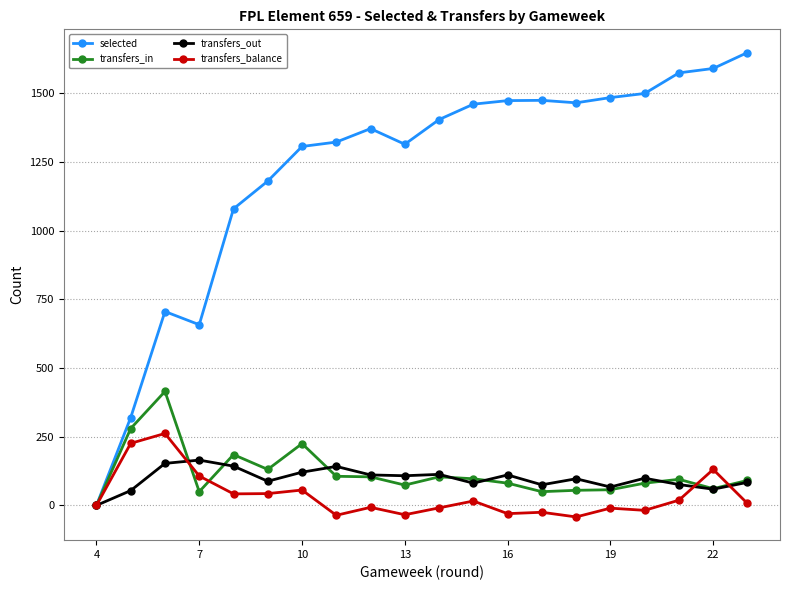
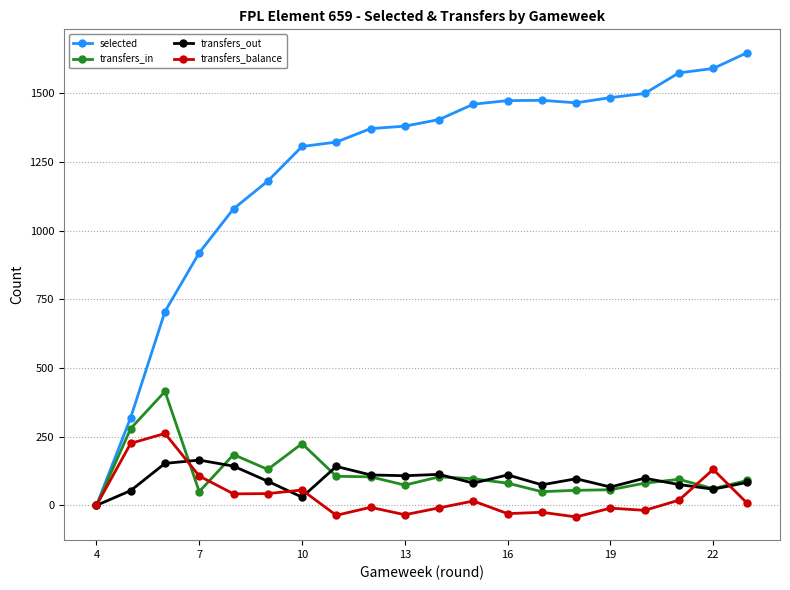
  {
    "selected": {
-     "7": 660,
+     "7": 920,
      "10": 1310,
-     "13": 1320,
+     "13": 1380,
      "16": 1470,
      "19": 1490,
      "22": 1590
    },
    "transfers_in": {
      "7": 50,
      "10": 230,
      "13": 70,
      "16": 80,
      "19": 60
    },
    "transfers_out": {
      "7": 170,
-     "10": 120,
+     "10": 30,
      "13": 110,
      "16": 110,
      "19": 70
    },
    "transfers_balance": {
      "7": 110,
      "10": 60,
      "13": -30,
      "16": -30,
      "19": -10,
      "22": 130
    }
  }
